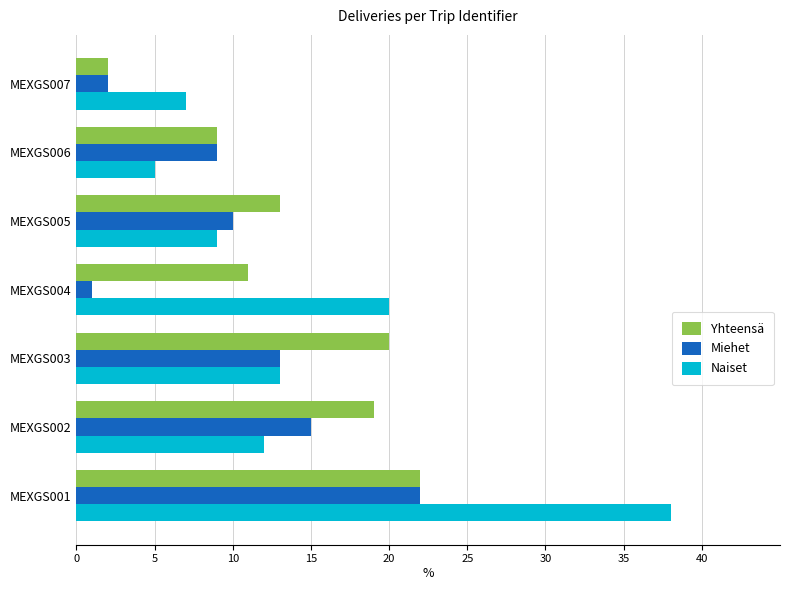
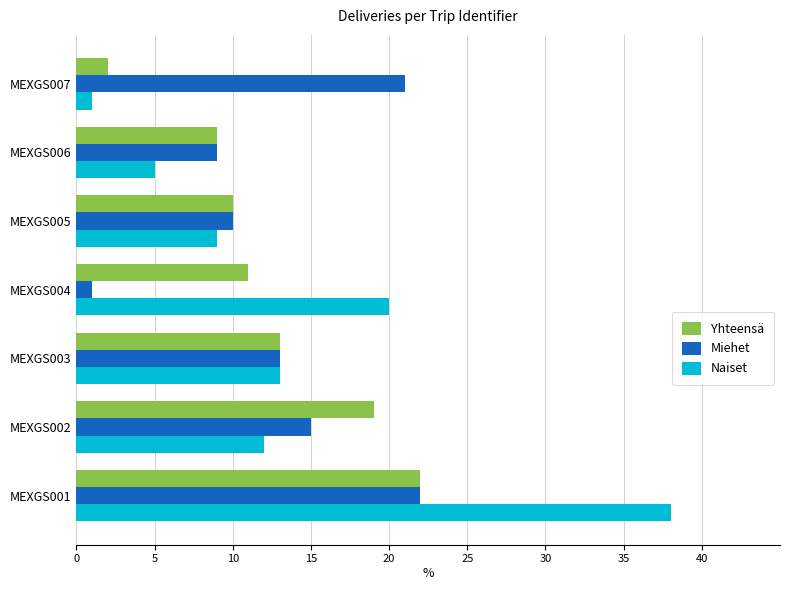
  {
    "Yhteensä": {
      "MEXGS007": 2,
      "MEXGS006": 9,
-     "MEXGS005": 13,
+     "MEXGS005": 10,
      "MEXGS004": 11,
-     "MEXGS003": 20,
+     "MEXGS003": 13,
      "MEXGS002": 19,
      "MEXGS001": 22
    },
    "Miehet": {
-     "MEXGS007": 2,
+     "MEXGS007": 21,
      "MEXGS006": 9,
      "MEXGS005": 10,
      "MEXGS004": 1,
      "MEXGS003": 13,
      "MEXGS002": 15,
      "MEXGS001": 22
    },
    "Naiset": {
-     "MEXGS007": 7,
+     "MEXGS007": 1,
      "MEXGS006": 5,
      "MEXGS005": 9,
      "MEXGS004": 20,
      "MEXGS003": 13,
      "MEXGS002": 12,
      "MEXGS001": 38
    }
  }
